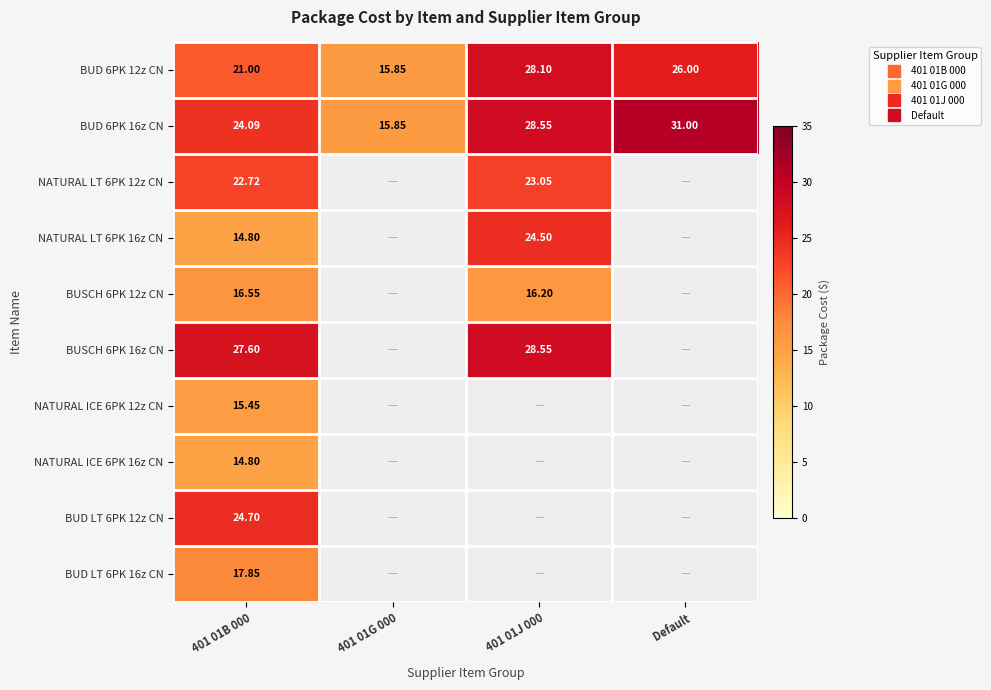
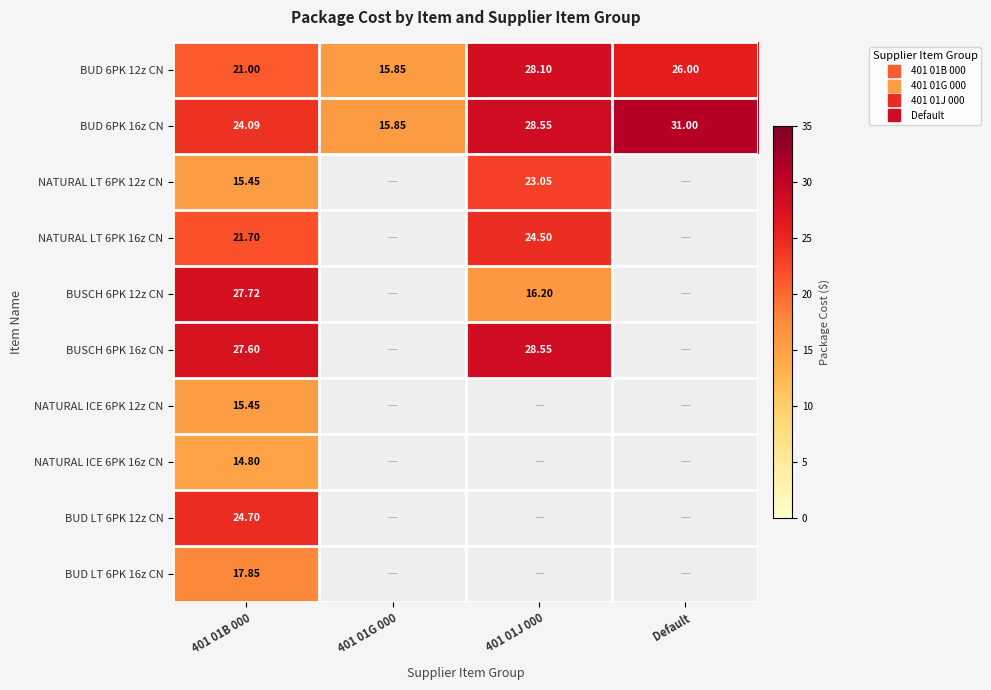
  {
    "BUD 6PK 12z CN": {
      "401 01B 000": 21.00,
      "401 01G 000": 15.85,
      "401 01J 000": 28.10,
      "Default": 26.00
    },
    "BUD 6PK 16z CN": {
      "401 01B 000": 24.09,
      "401 01G 000": 15.85,
      "401 01J 000": 28.55,
      "Default": 31.00
    },
    "NATURAL LT 6PK 12z CN": {
-     "401 01B 000": 22.72,
+     "401 01B 000": 15.45,
      "401 01J 000": 23.05
    },
    "NATURAL LT 6PK 16z CN": {
-     "401 01B 000": 14.80,
+     "401 01B 000": 21.70,
      "401 01J 000": 24.50
    },
    "BUSCH 6PK 12z CN": {
-     "401 01B 000": 16.55,
+     "401 01B 000": 27.72,
      "401 01J 000": 16.20
    },
    "BUSCH 6PK 16z CN": {
      "401 01B 000": 27.60,
      "401 01J 000": 28.55
    },
    "NATURAL ICE 6PK 12z CN": {
      "401 01B 000": 15.45
    },
    "NATURAL ICE 6PK 16z CN": {
      "401 01B 000": 14.80
    },
    "BUD LT 6PK 12z CN": {
      "401 01B 000": 24.70
    },
    "BUD LT 6PK 16z CN": {
      "401 01B 000": 17.85
    }
  }
